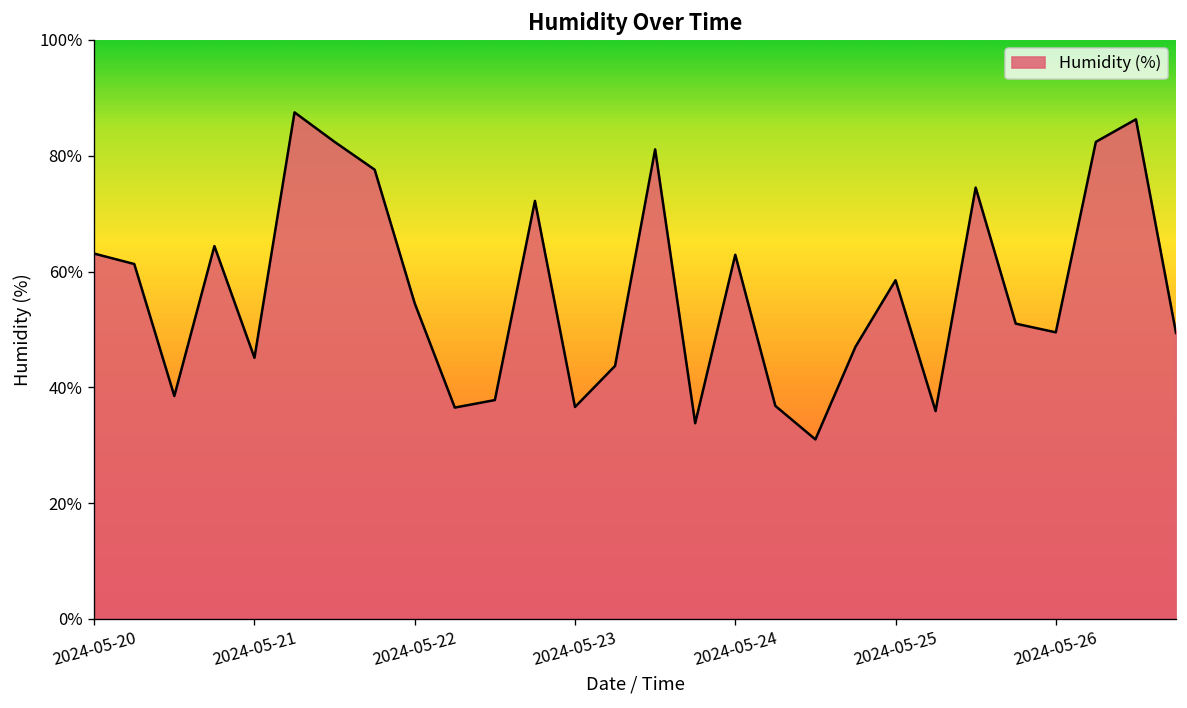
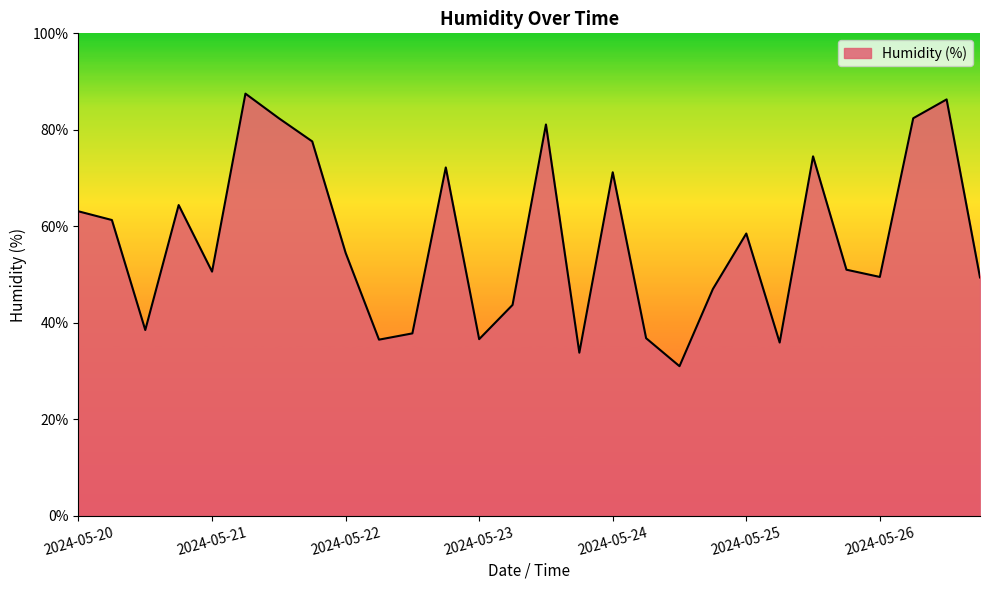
  {
    "2024-05-20": "63%",
-   "2024-05-21": "45%",
+   "2024-05-21": "51%",
    "2024-05-22": "55%",
    "2024-05-23": "37%",
-   "2024-05-24": "63%",
+   "2024-05-24": "71%",
    "2024-05-25": "59%",
    "2024-05-26": "50%"
  }
